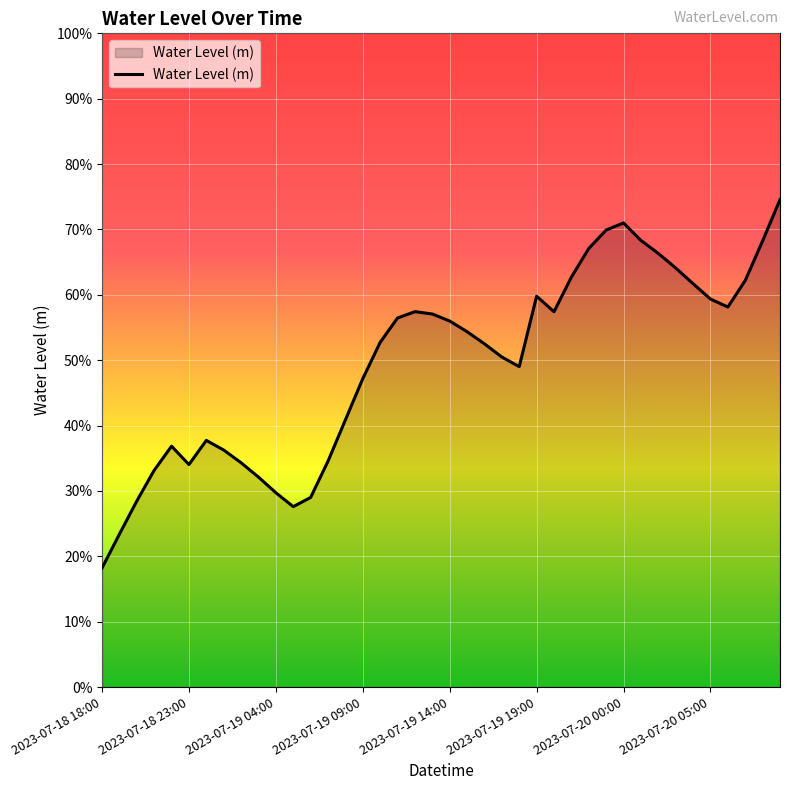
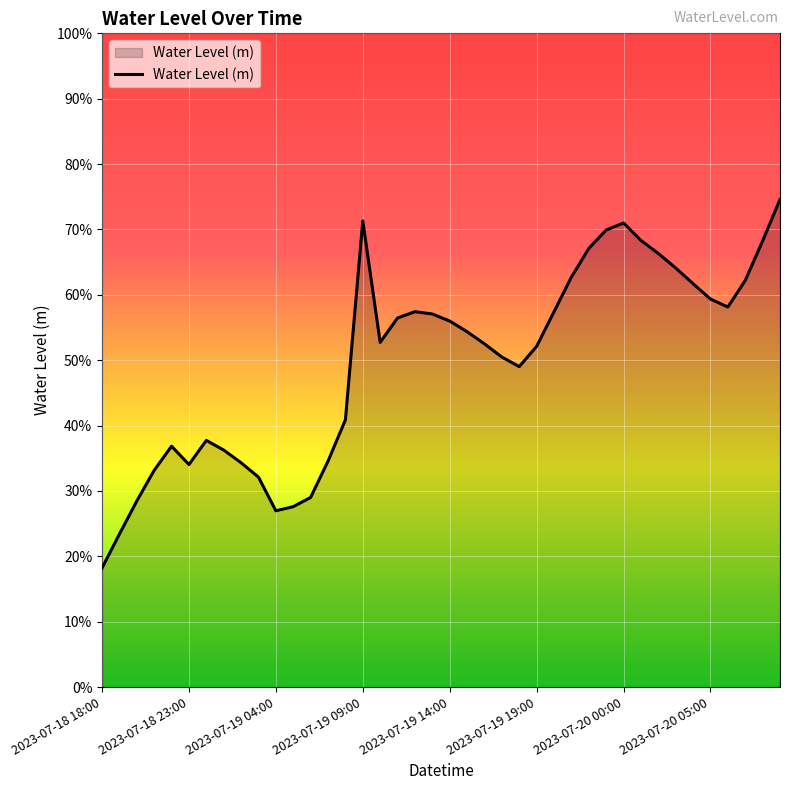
  {
    "2023-07-18 18:00": "18%",
    "2023-07-18 23:00": "34%",
-   "2023-07-19 04:00": "30%",
-   "2023-07-19 09:00": "47%",
+   "2023-07-19 04:00": "27%",
+   "2023-07-19 09:00": "71%",
    "2023-07-19 14:00": "56%",
-   "2023-07-19 19:00": "60%",
+   "2023-07-19 19:00": "52%",
    "2023-07-20 00:00": "71%",
    "2023-07-20 05:00": "59%"
  }
